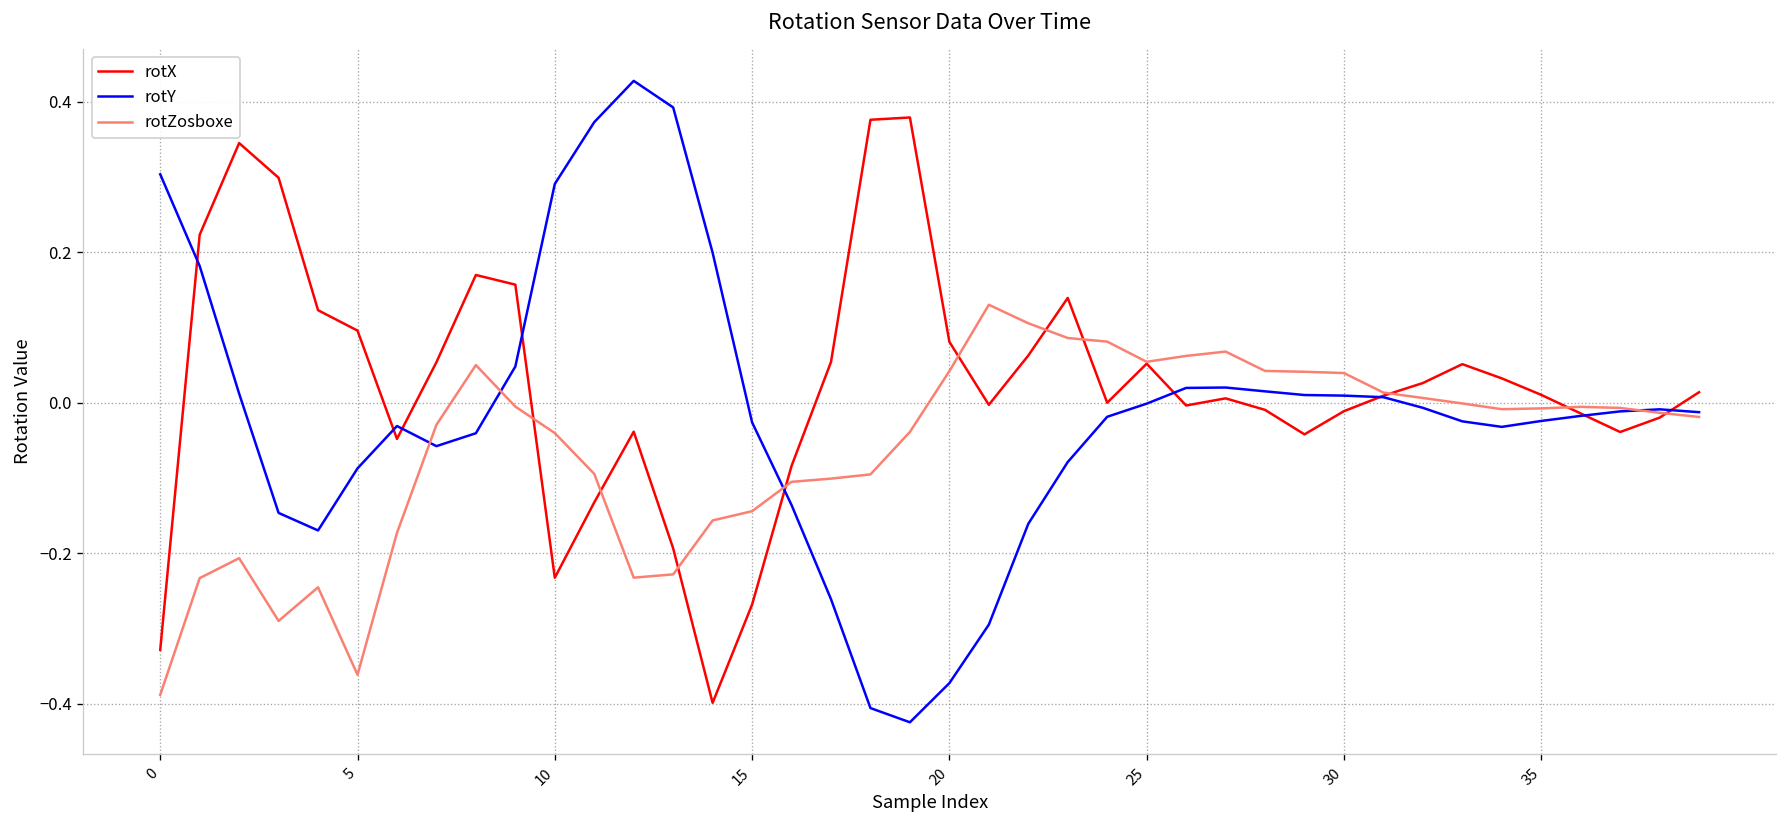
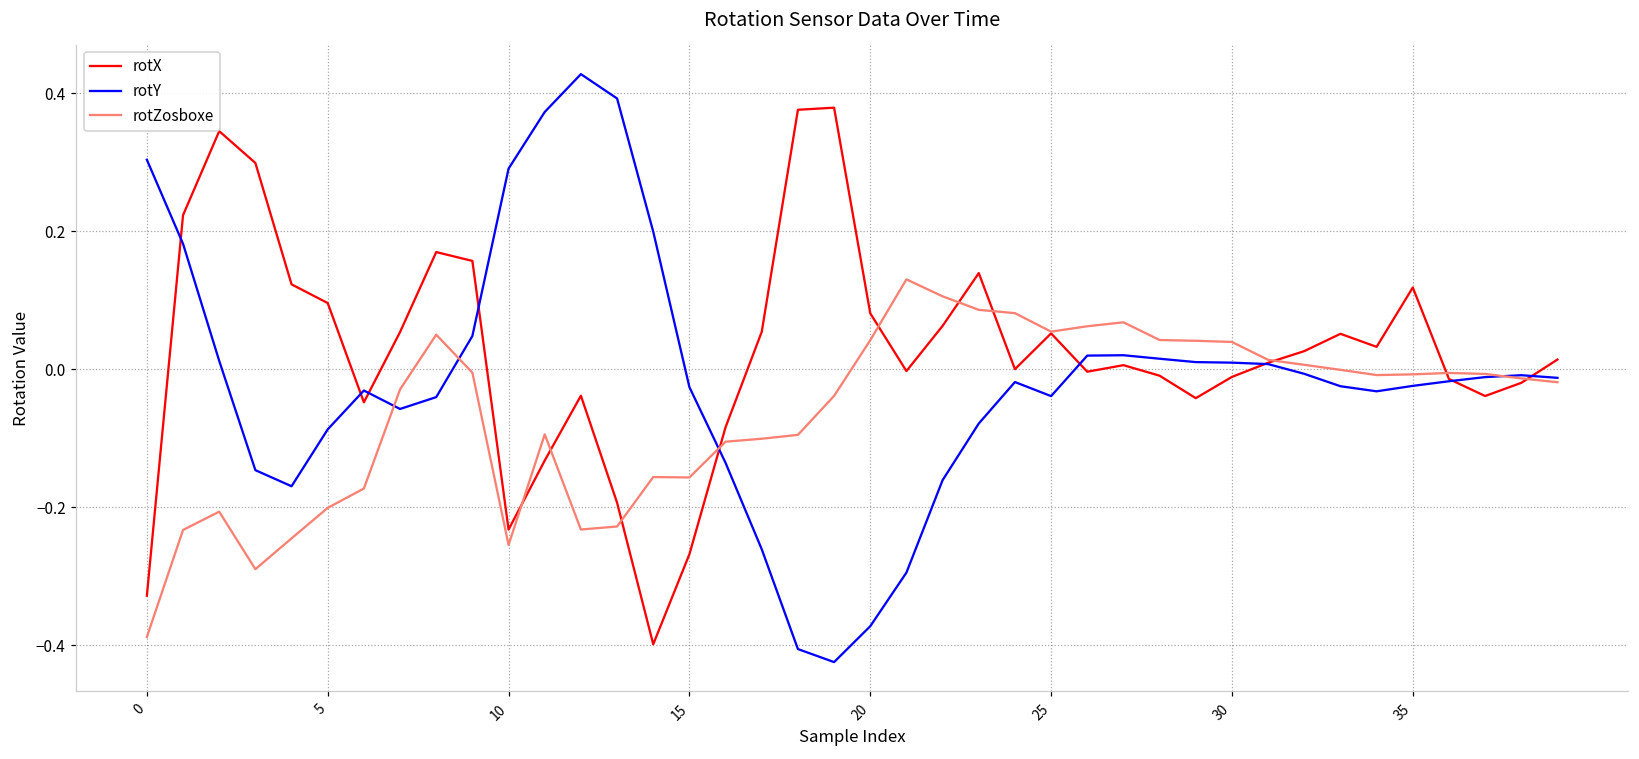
  {
    "rotX": {
      "0": -0.33,
      "5": 0.10,
      "10": -0.23,
      "15": -0.27,
      "20": 0.08,
      "30": -0.01,
-     "35": 0.01
+     "35": 0.12
    },
    "rotY": {
      "0": 0.30,
      "5": -0.09,
      "10": 0.29,
      "15": -0.03,
      "20": -0.37,
-     "25": 0.00,
+     "25": -0.04,
      "30": 0.01,
      "35": -0.02
    },
    "rotZosboxe": {
      "0": -0.39,
-     "5": -0.36,
-     "10": -0.04,
-     "15": -0.14,
+     "5": -0.20,
+     "10": -0.25,
+     "15": -0.16,
      "20": 0.04,
      "30": 0.04,
      "35": -0.01
    }
  }
